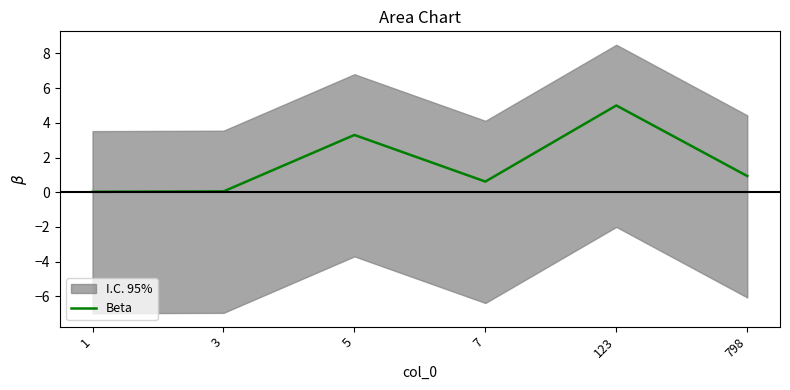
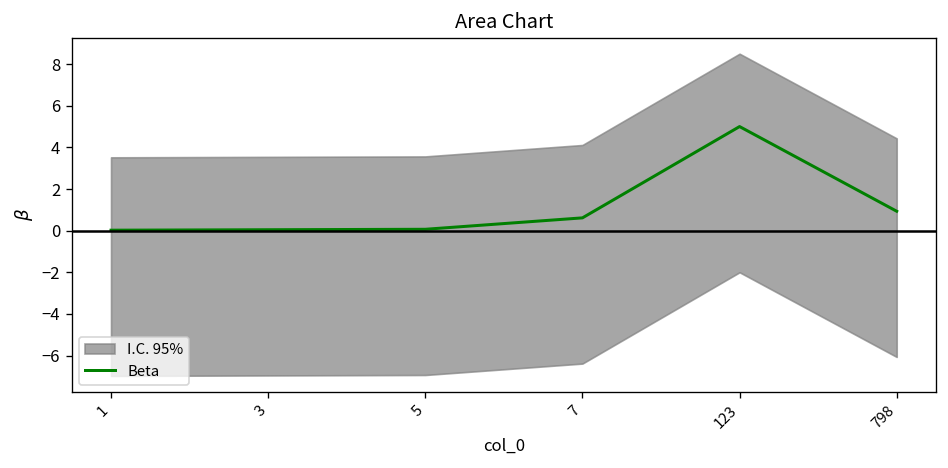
  {
    "Beta": {
      "1": 0.0,
      "3": 0.0,
-     "5": 3.3,
+     "5": 0.1,
      "7": 0.6,
      "123": 5.0,
      "798": 0.9
    }
  }
